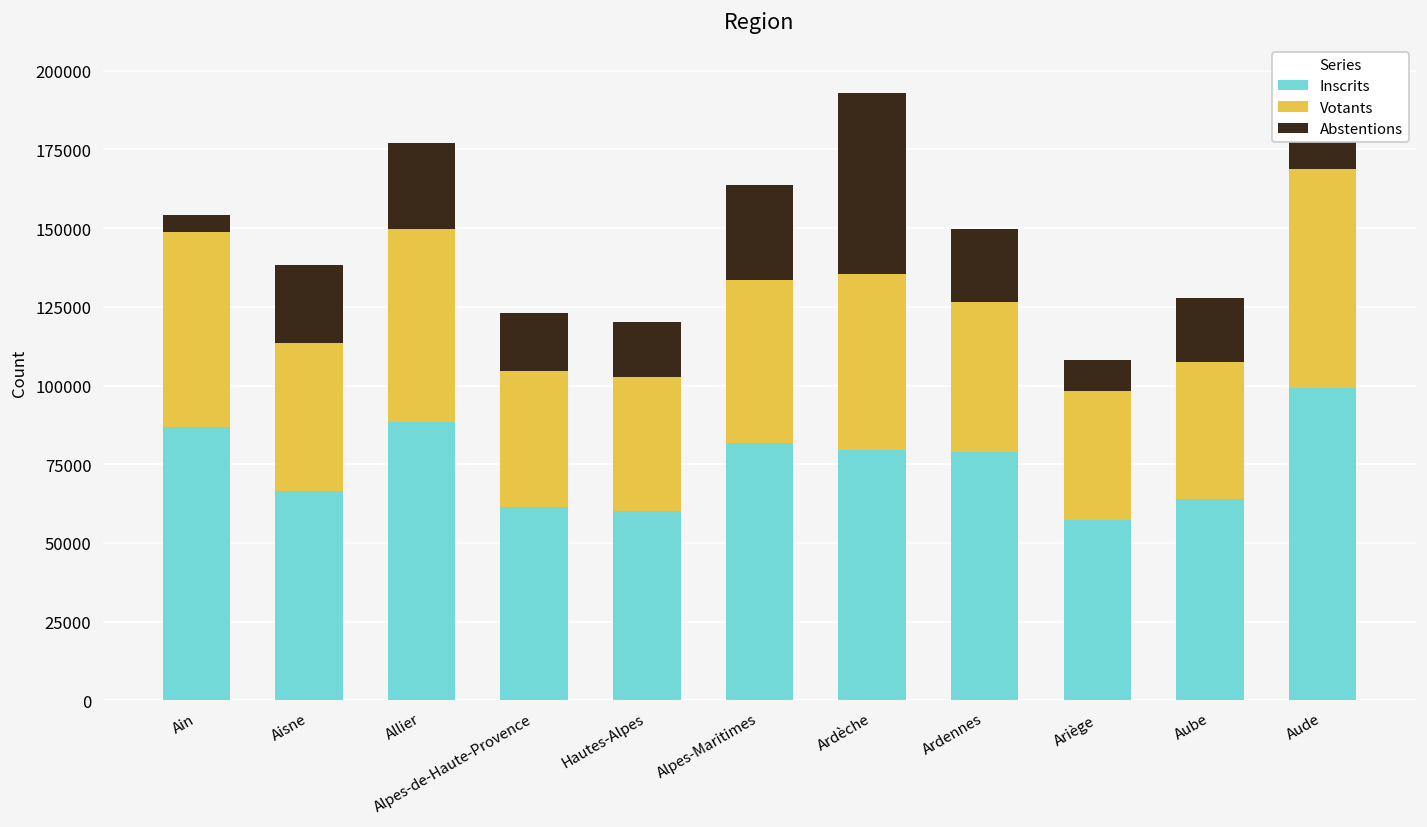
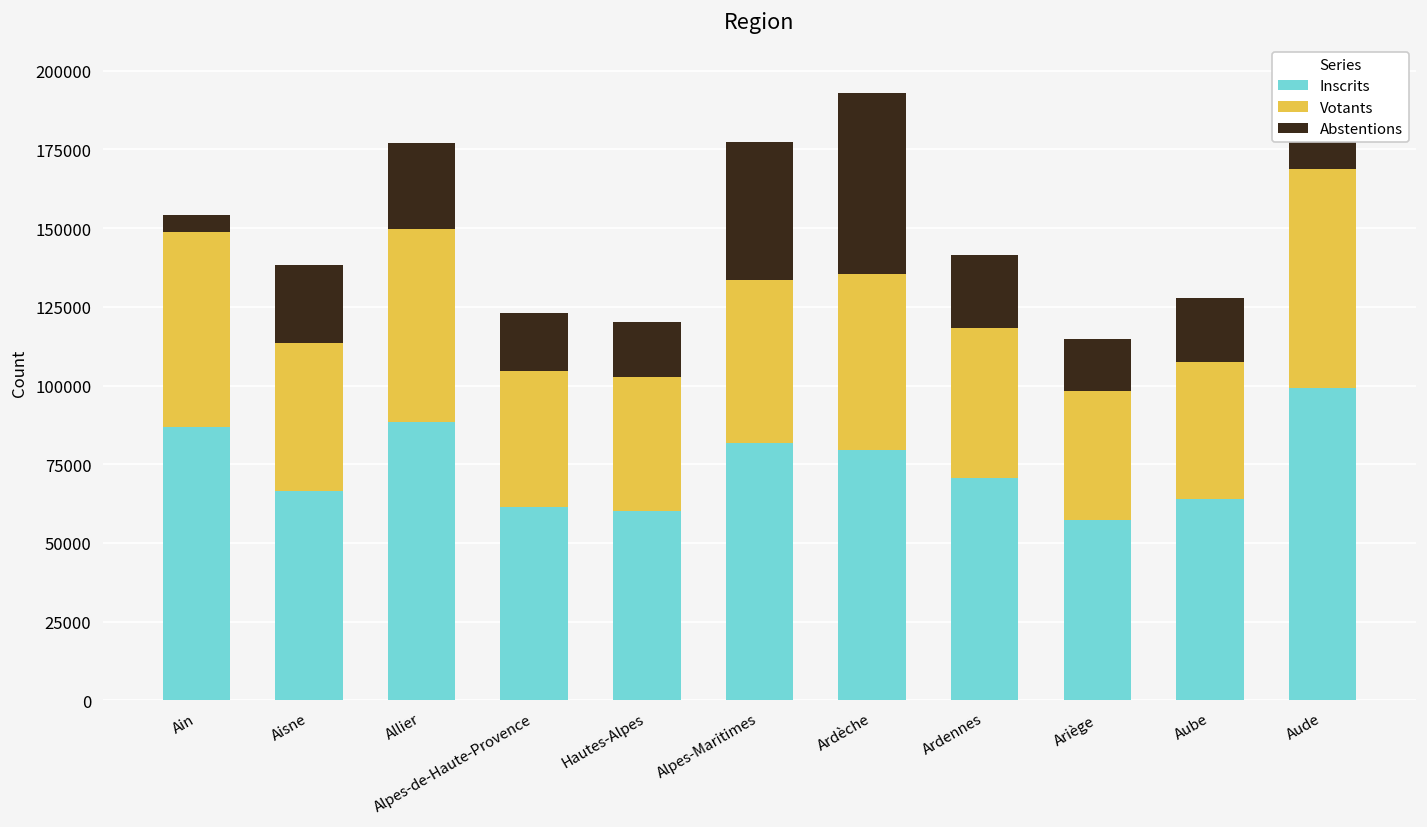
  {
    "Inscrits": {
      "Ain": 87000,
      "Aisne": 66000,
      "Allier": 89000,
      "Alpes-de-Haute-Provence": 61000,
      "Hautes-Alpes": 60000,
      "Alpes-Maritimes": 82000,
      "Ardèche": 80000,
-     "Ardennes": 79000,
+     "Ardennes": 71000,
      "Ariège": 57000,
      "Aube": 64000,
      "Aude": 99000
    },
    "Votants": {
      "Ain": 62000,
      "Aisne": 47000,
      "Allier": 61000,
      "Alpes-de-Haute-Provence": 43000,
      "Hautes-Alpes": 43000,
      "Alpes-Maritimes": 52000,
      "Ardèche": 56000,
      "Ardennes": 48000,
      "Ariège": 41000,
      "Aube": 43000,
      "Aude": 69000
    },
    "Abstentions": {
      "Ain": 6000,
      "Aisne": 25000,
      "Allier": 27000,
      "Alpes-de-Haute-Provence": 18000,
      "Hautes-Alpes": 18000,
-     "Alpes-Maritimes": 30000,
+     "Alpes-Maritimes": 44000,
      "Ardèche": 57000,
      "Ardennes": 23000,
-     "Ariège": 10000,
+     "Ariège": 17000,
      "Aube": 20000
    }
  }
